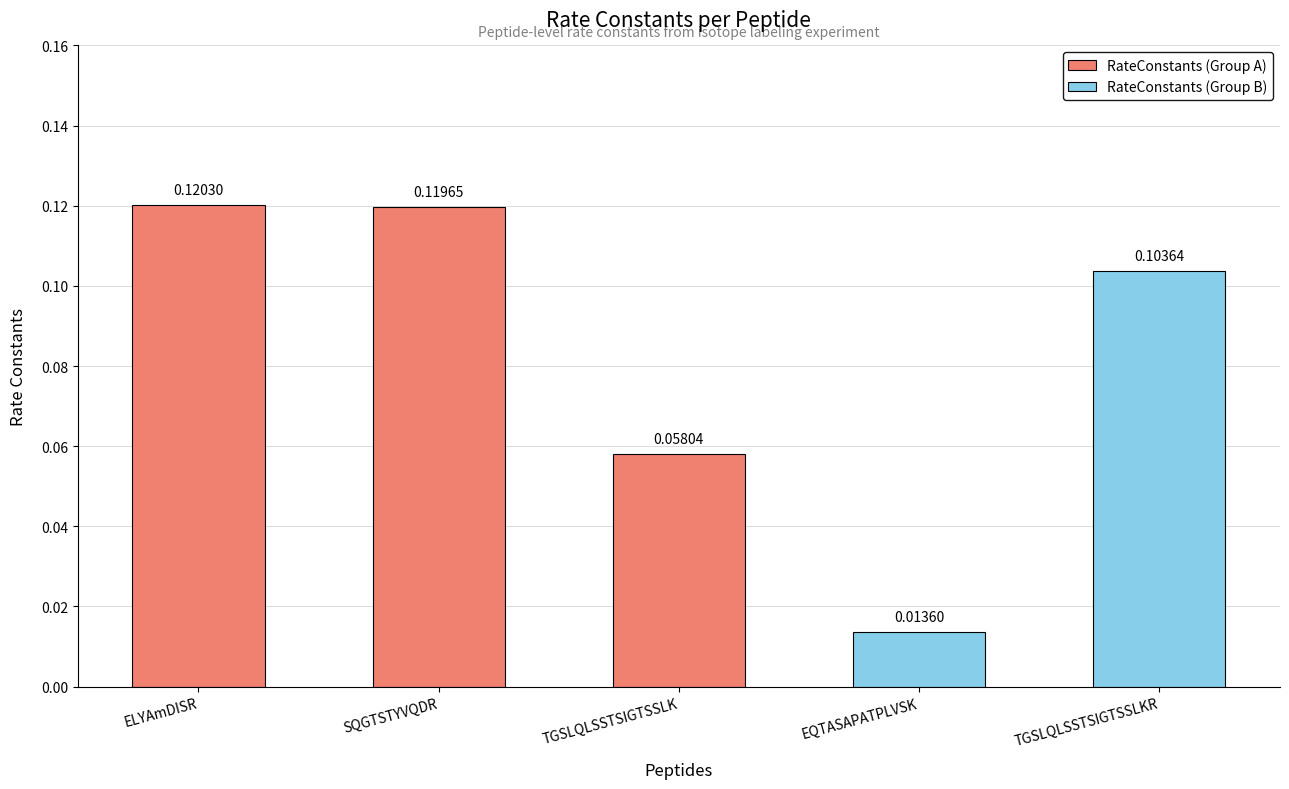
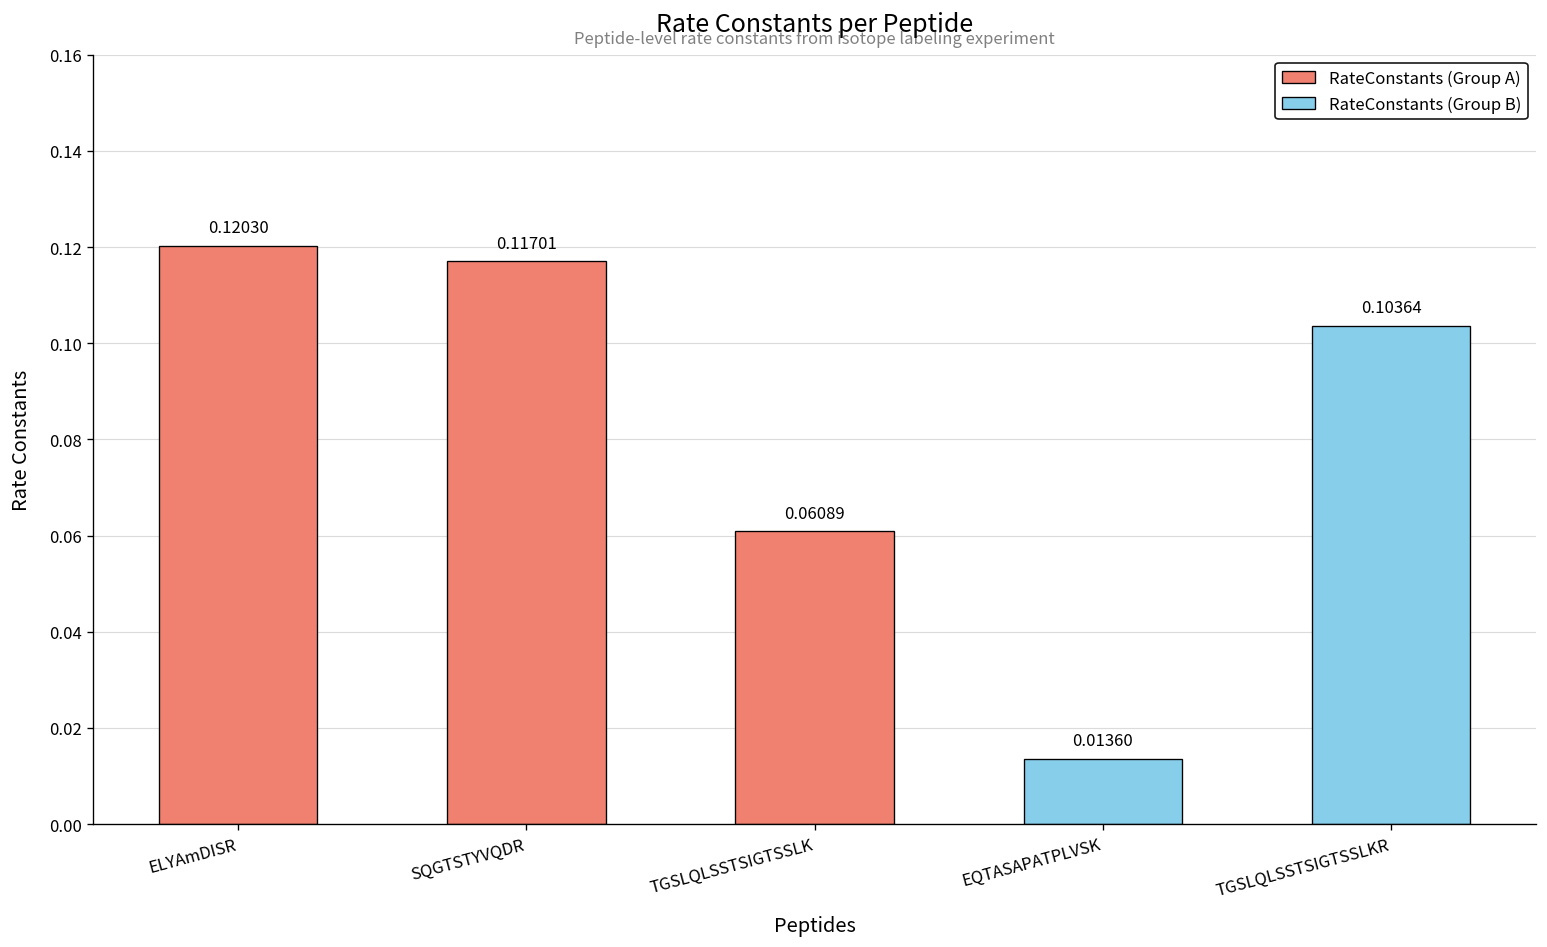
  {
    "RateConstants (Group A)": {
      "ELYAmDISR": 0.12030,
-     "SQGTSTYVQDR": 0.11965,
-     "TGSLQLSSTSIGTSSLK": 0.05804
+     "SQGTSTYVQDR": 0.11701,
+     "TGSLQLSSTSIGTSSLK": 0.06089
    },
    "RateConstants (Group B)": {
      "EQTASAPATPLVSK": 0.01360,
      "TGSLQLSSTSIGTSSLKR": 0.10364
    }
  }
